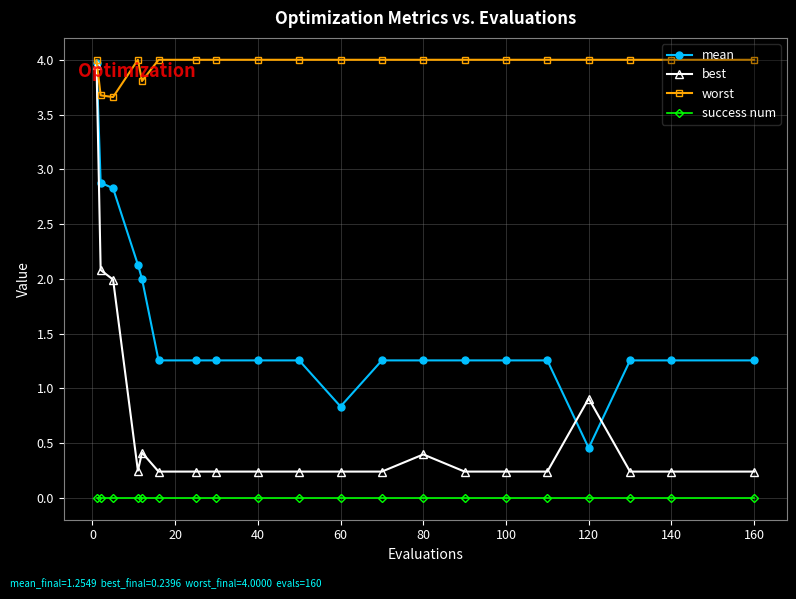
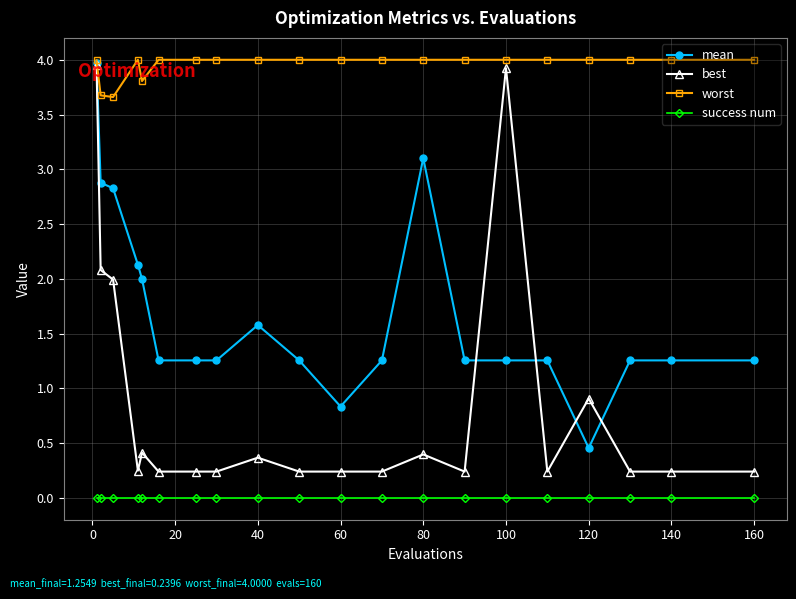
  {
    "mean": {
-     "40": 1.25,
+     "40": 1.58,
      "60": 0.83,
-     "80": 1.25,
+     "80": 3.10,
      "100": 1.25,
      "120": 0.45,
      "140": 1.25,
      "160": 1.25
    },
    "best": {
-     "40": 0.24,
+     "40": 0.37,
      "60": 0.24,
      "80": 0.40,
-     "100": 0.24,
+     "100": 3.92,
      "120": 0.91,
      "140": 0.24,
      "160": 0.24
    },
    "worst": {
      "40": 4.00,
      "60": 4.00,
      "80": 4.00,
      "100": 4.00,
      "120": 4.00
    },
    "success num": {
      "40": 0.00,
      "60": 0.00,
      "80": 0.00,
      "100": 0.00,
      "120": 0.00,
      "140": 0.00,
      "160": 0.00
    }
  }
